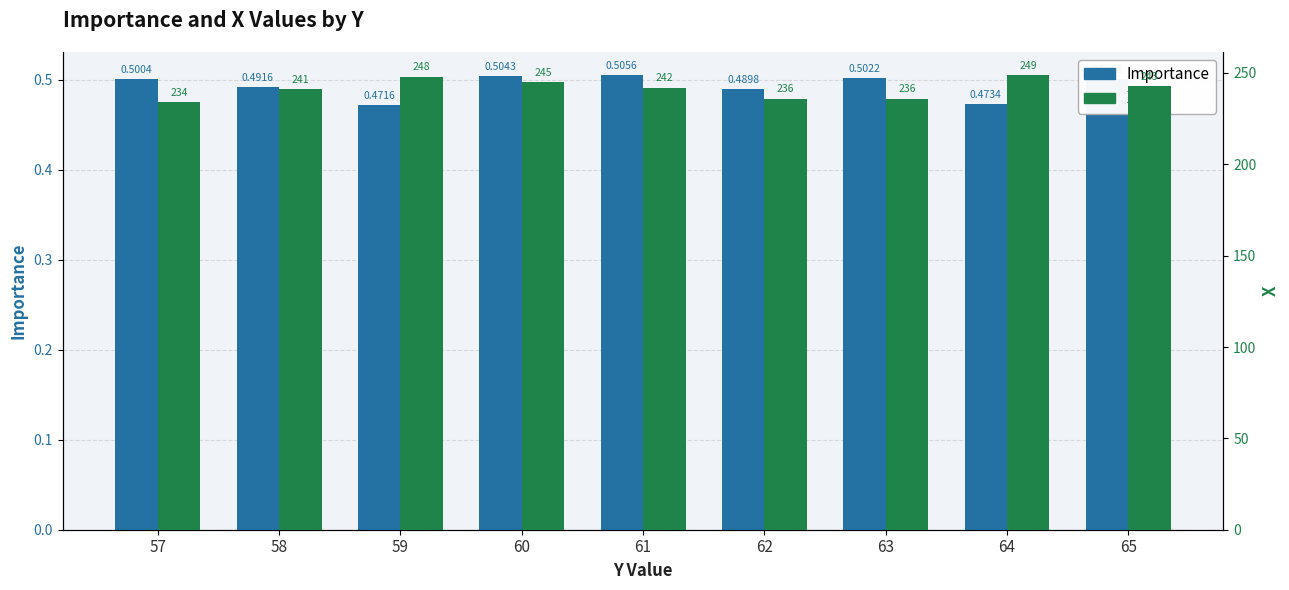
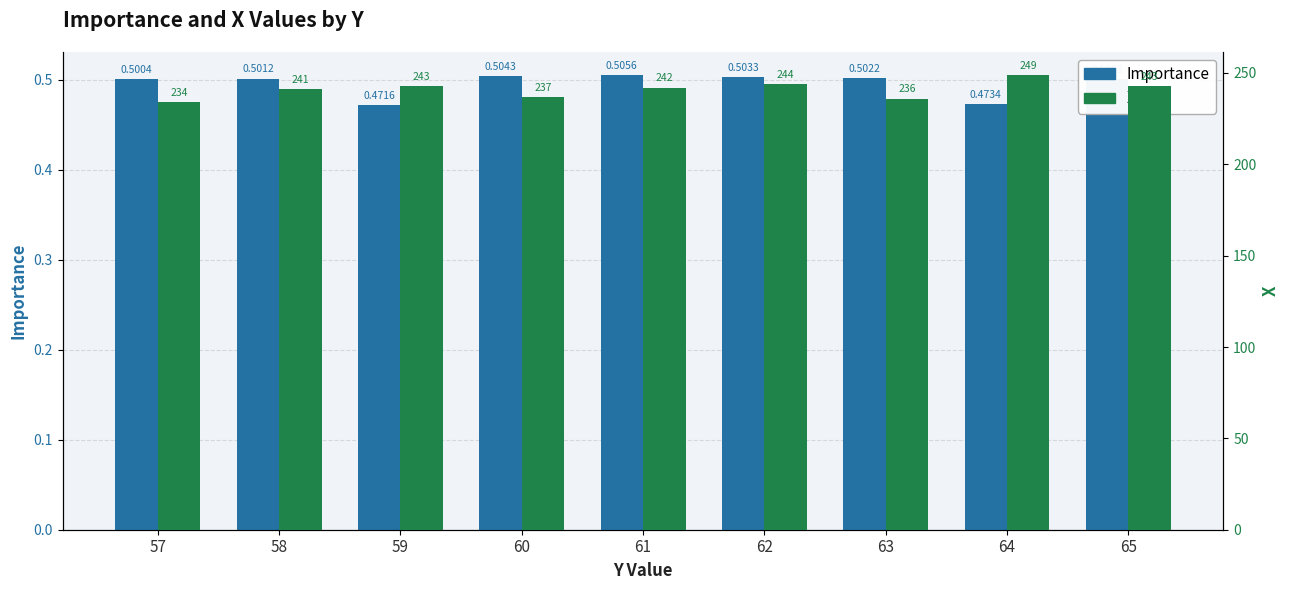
  {
    "Importance": {
      "57": 0.5004,
-     "58": 0.4916,
+     "58": 0.5012,
      "59": 0.4716,
      "60": 0.5043,
      "61": 0.5056,
-     "62": 0.4898,
+     "62": 0.5033,
      "63": 0.5022,
      "64": 0.4734
    },
    "X": {
      "57": 234,
      "58": 241,
-     "59": 248,
-     "60": 245,
+     "59": 243,
+     "60": 237,
      "61": 242,
-     "62": 236,
+     "62": 244,
      "63": 236,
      "64": 249
    }
  }
